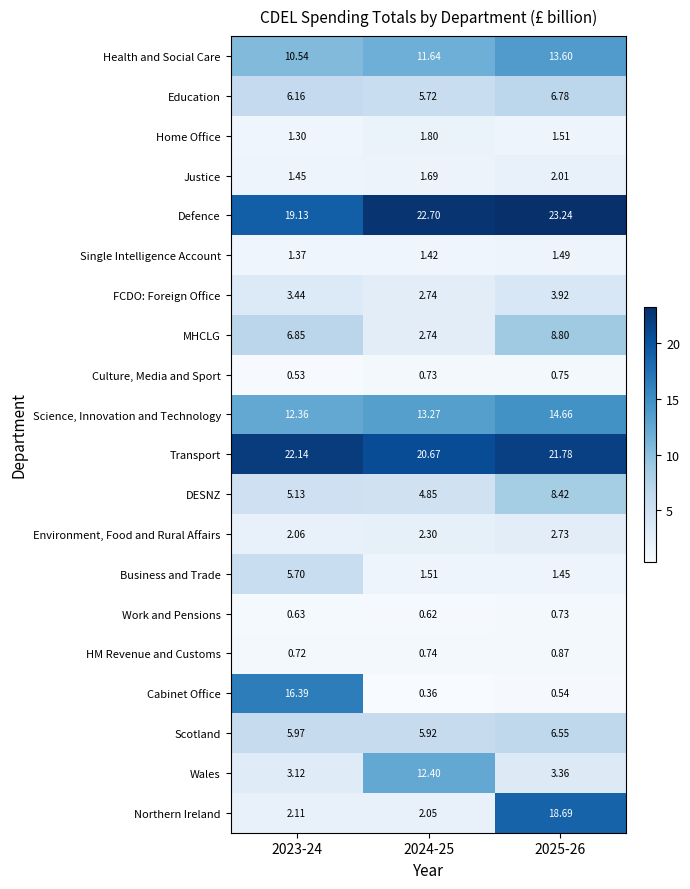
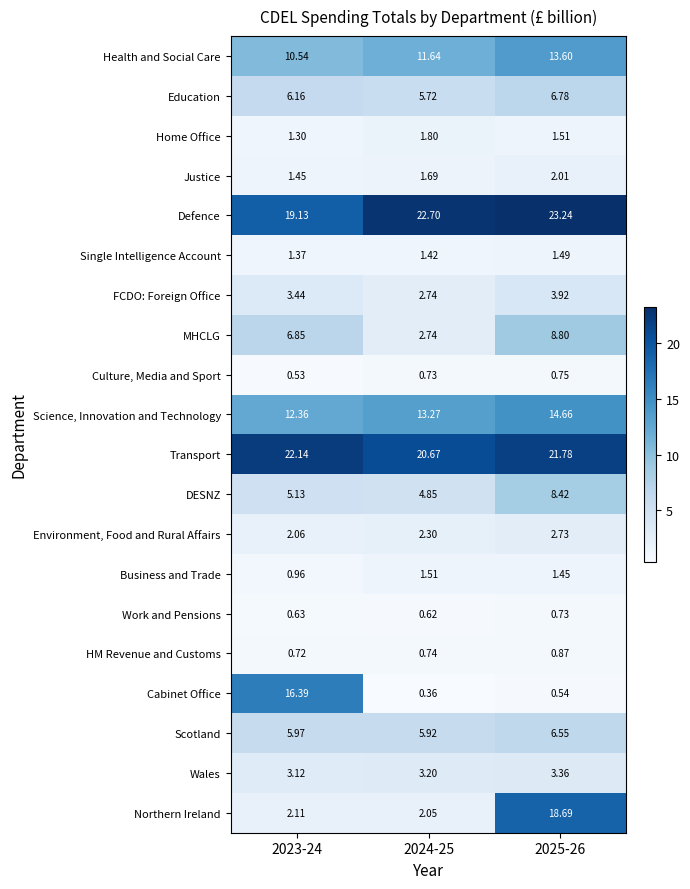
  {
    "Health and Social Care": {
      "2023-24": 10.54,
      "2024-25": 11.64,
      "2025-26": 13.60
    },
    "Education": {
      "2023-24": 6.16,
      "2024-25": 5.72,
      "2025-26": 6.78
    },
    "Home Office": {
      "2023-24": 1.30,
      "2024-25": 1.80,
      "2025-26": 1.51
    },
    "Justice": {
      "2023-24": 1.45,
      "2024-25": 1.69,
      "2025-26": 2.01
    },
    "Defence": {
      "2023-24": 19.13,
      "2024-25": 22.70,
      "2025-26": 23.24
    },
    "Single Intelligence Account": {
      "2023-24": 1.37,
      "2024-25": 1.42,
      "2025-26": 1.49
    },
    "FCDO: Foreign Office": {
      "2023-24": 3.44,
      "2024-25": 2.74,
      "2025-26": 3.92
    },
    "MHCLG": {
      "2023-24": 6.85,
      "2024-25": 2.74,
      "2025-26": 8.80
    },
    "Culture, Media and Sport": {
      "2023-24": 0.53,
      "2024-25": 0.73,
      "2025-26": 0.75
    },
    "Science, Innovation and Technology": {
      "2023-24": 12.36,
      "2024-25": 13.27,
      "2025-26": 14.66
    },
    "Transport": {
      "2023-24": 22.14,
      "2024-25": 20.67,
      "2025-26": 21.78
    },
    "DESNZ": {
      "2023-24": 5.13,
      "2024-25": 4.85,
      "2025-26": 8.42
    },
    "Environment, Food and Rural Affairs": {
      "2023-24": 2.06,
      "2024-25": 2.30,
      "2025-26": 2.73
    },
    "Business and Trade": {
-     "2023-24": 5.70,
+     "2023-24": 0.96,
      "2024-25": 1.51,
      "2025-26": 1.45
    },
    "Work and Pensions": {
      "2023-24": 0.63,
      "2024-25": 0.62,
      "2025-26": 0.73
    },
    "HM Revenue and Customs": {
      "2023-24": 0.72,
      "2024-25": 0.74,
      "2025-26": 0.87
    },
    "Cabinet Office": {
      "2023-24": 16.39,
      "2024-25": 0.36,
      "2025-26": 0.54
    },
    "Scotland": {
      "2023-24": 5.97,
      "2024-25": 5.92,
      "2025-26": 6.55
    },
    "Wales": {
      "2023-24": 3.12,
-     "2024-25": 12.40,
+     "2024-25": 3.20,
      "2025-26": 3.36
    },
    "Northern Ireland": {
      "2023-24": 2.11,
      "2024-25": 2.05,
      "2025-26": 18.69
    }
  }
